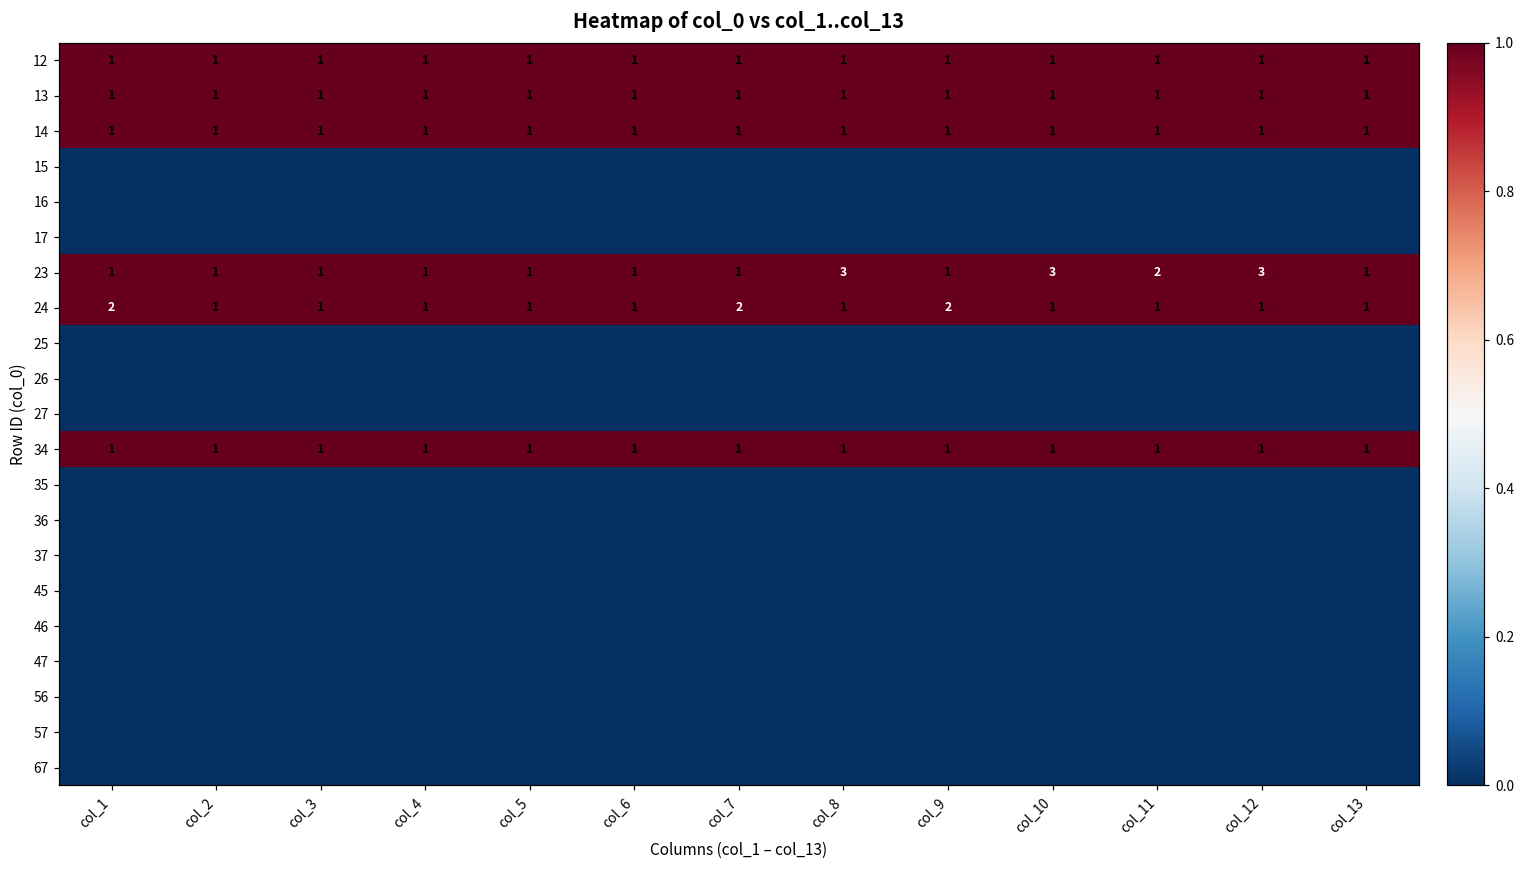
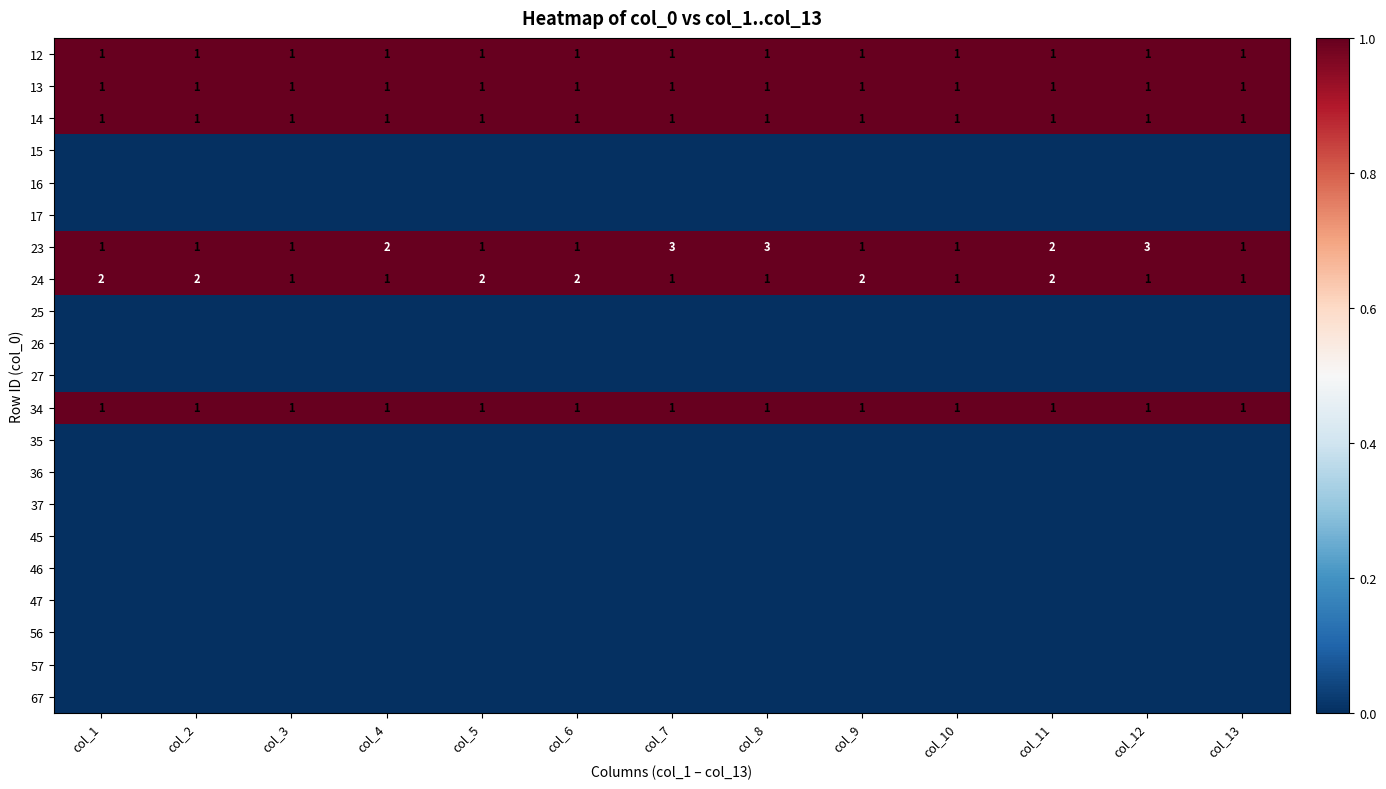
  {
    "12": {
      "col_1": 1,
      "col_2": 1,
      "col_3": 1,
      "col_4": 1,
      "col_5": 1,
      "col_6": 1,
      "col_7": 1,
      "col_8": 1,
      "col_9": 1,
      "col_10": 1,
      "col_11": 1,
      "col_12": 1,
      "col_13": 1
    },
    "13": {
      "col_1": 1,
      "col_2": 1,
      "col_3": 1,
      "col_4": 1,
      "col_5": 1,
      "col_6": 1,
      "col_7": 1,
      "col_8": 1,
      "col_9": 1,
      "col_10": 1,
      "col_11": 1,
      "col_12": 1,
      "col_13": 1
    },
    "14": {
      "col_1": 1,
      "col_2": 1,
      "col_3": 1,
      "col_4": 1,
      "col_5": 1,
      "col_6": 1,
      "col_7": 1,
      "col_8": 1,
      "col_9": 1,
      "col_10": 1,
      "col_11": 1,
      "col_12": 1,
      "col_13": 1
    },
    "23": {
      "col_1": 1,
      "col_2": 1,
      "col_3": 1,
-     "col_4": 1,
+     "col_4": 2,
      "col_5": 1,
      "col_6": 1,
-     "col_7": 1,
+     "col_7": 3,
      "col_8": 3,
      "col_9": 1,
-     "col_10": 3,
+     "col_10": 1,
      "col_11": 2,
      "col_12": 3,
      "col_13": 1
    },
    "24": {
      "col_1": 2,
-     "col_2": 1,
+     "col_2": 2,
      "col_3": 1,
      "col_4": 1,
-     "col_5": 1,
-     "col_6": 1,
-     "col_7": 2,
+     "col_5": 2,
+     "col_6": 2,
+     "col_7": 1,
      "col_8": 1,
      "col_9": 2,
      "col_10": 1,
-     "col_11": 1,
+     "col_11": 2,
      "col_12": 1,
      "col_13": 1
    },
    "34": {
      "col_1": 1,
      "col_2": 1,
      "col_3": 1,
      "col_4": 1,
      "col_5": 1,
      "col_6": 1,
      "col_7": 1,
      "col_8": 1,
      "col_9": 1,
      "col_10": 1,
      "col_11": 1,
      "col_12": 1,
      "col_13": 1
    }
  }
